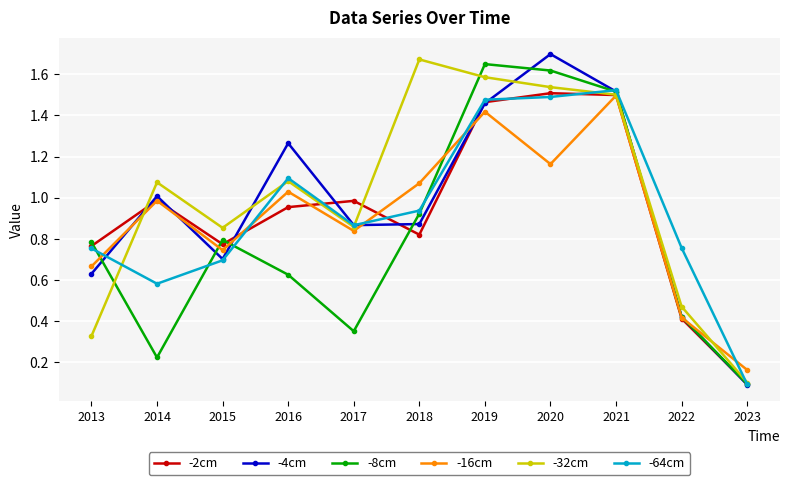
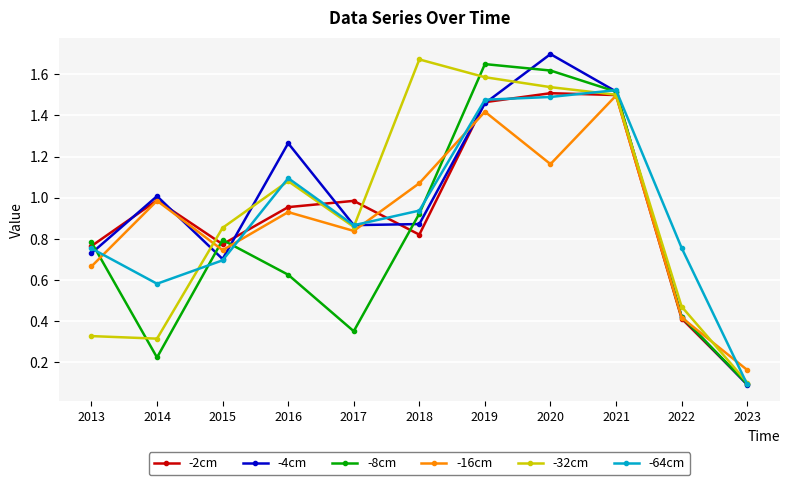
  {
    "-2cm": {
      "2015": 0.77,
      "2016": 0.95,
      "2017": 0.98,
      "2018": 0.82,
      "2020": 1.51
    },
    "-4cm": {
-     "2013": 0.63,
+     "2013": 0.73,
      "2014": 1.01,
      "2016": 1.26,
      "2018": 0.87,
      "2020": 1.70
    },
    "-8cm": {
      "2013": 0.78,
      "2014": 0.22,
      "2015": 0.79,
      "2016": 0.63,
      "2017": 0.35,
      "2018": 0.92,
      "2019": 1.65,
      "2020": 1.62
    },
    "-16cm": {
      "2013": 0.67,
      "2015": 0.74,
-     "2016": 1.03,
+     "2016": 0.93,
      "2017": 0.84,
      "2018": 1.07,
      "2019": 1.42,
      "2020": 1.16,
      "2023": 0.16
    },
    "-32cm": {
      "2013": 0.33,
-     "2014": 1.07,
+     "2014": 0.31,
      "2015": 0.85,
      "2016": 1.08,
      "2018": 1.67,
      "2019": 1.59,
      "2020": 1.54,
      "2022": 0.47
    },
    "-64cm": {
      "2014": 0.58,
      "2016": 1.09,
      "2018": 0.94,
      "2020": 1.49,
      "2022": 0.76
    }
  }
